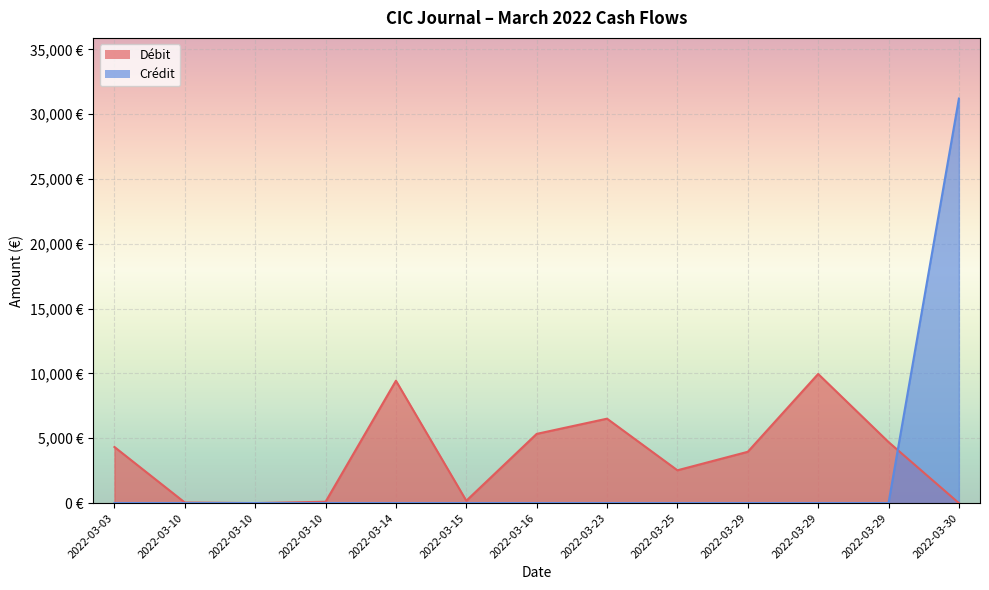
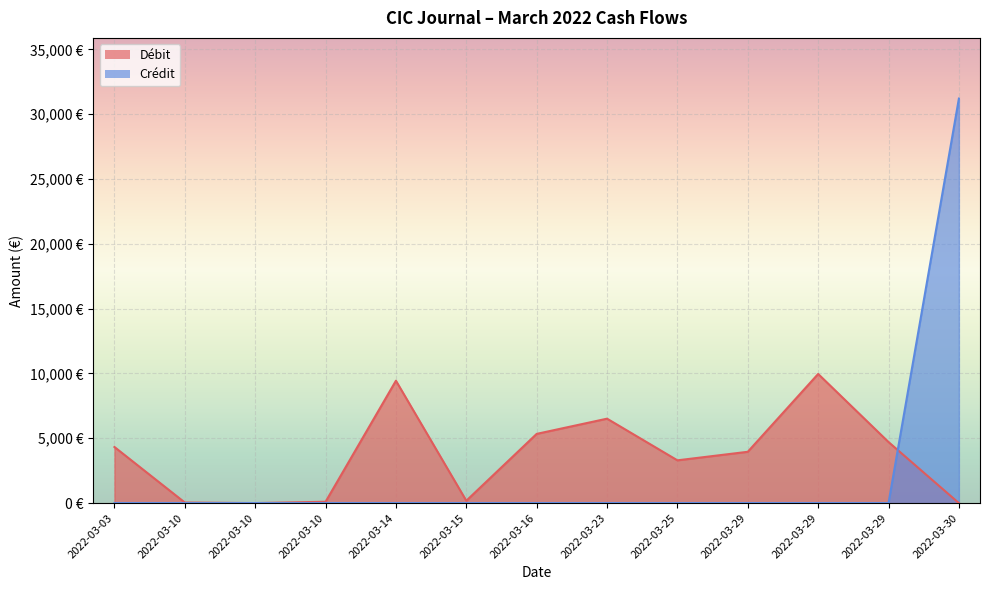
  {
    "Débit": {
      "2022-03-03": "4,300 €",
      "2022-03-14": "9,400 €",
      "2022-03-16": "5,300 €",
      "2022-03-23": "6,500 €",
-     "2022-03-25": "2,500 €",
+     "2022-03-25": "3,300 €",
      "2022-03-30": "0 €"
    },
    "Crédit": {
      "2022-03-03": "0 €",
      "2022-03-14": "0 €",
      "2022-03-16": "0 €",
      "2022-03-23": "0 €",
      "2022-03-25": "0 €",
      "2022-03-30": "31,200 €"
    }
  }
